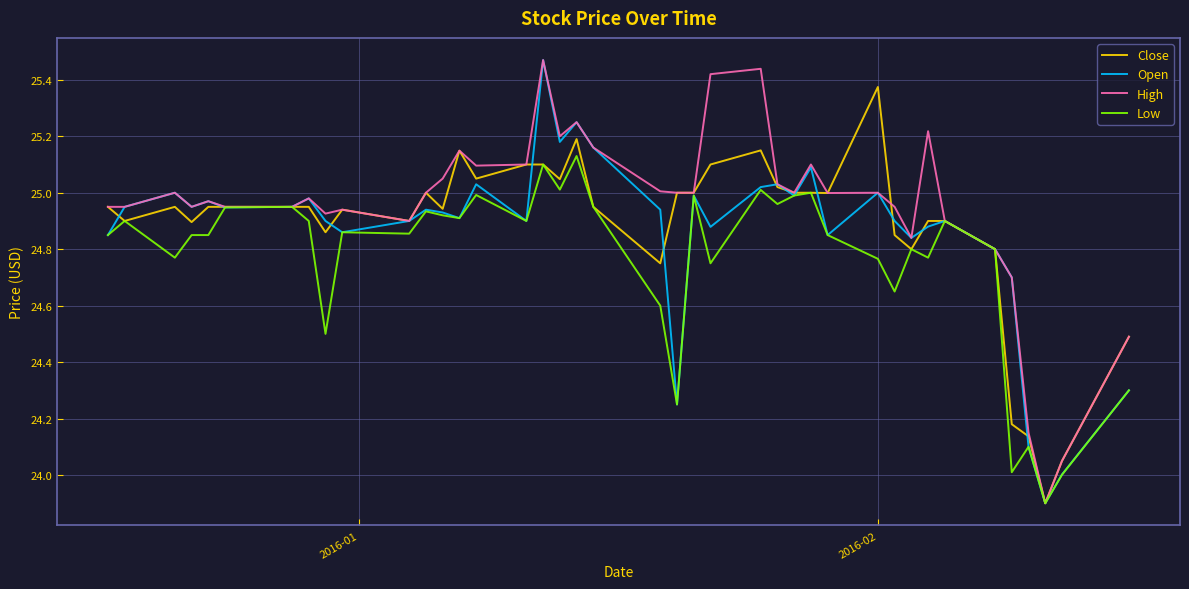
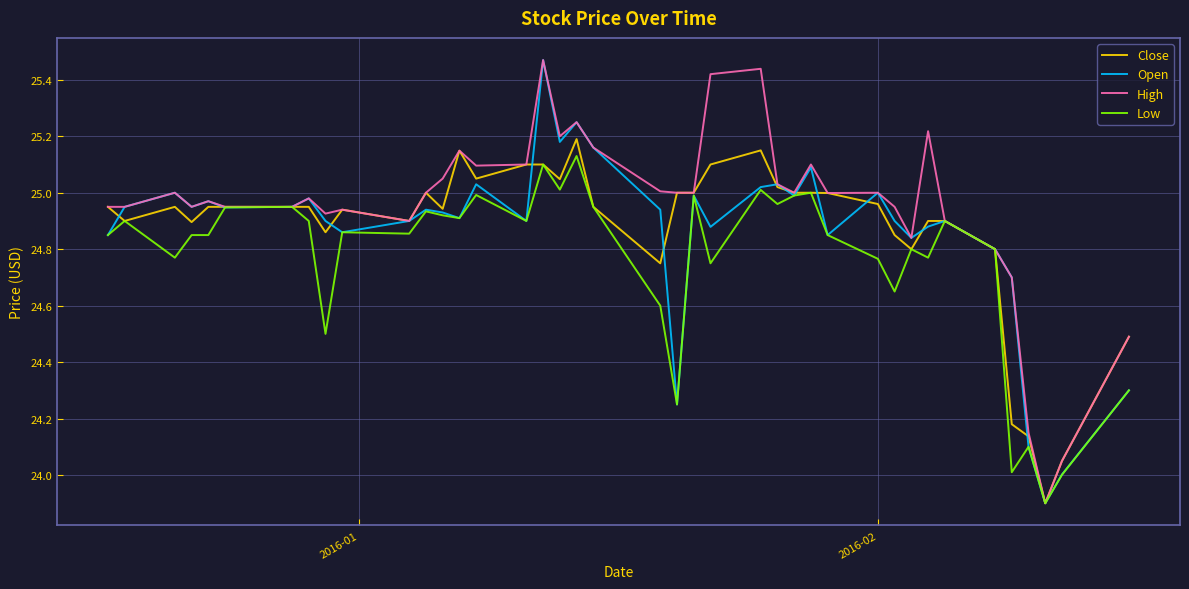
  {
    "Close": {
-     "2016-02": 25.37
+     "2016-02": 24.96
    },
    "Low": {
      "2016-02": 24.77
    }
  }
